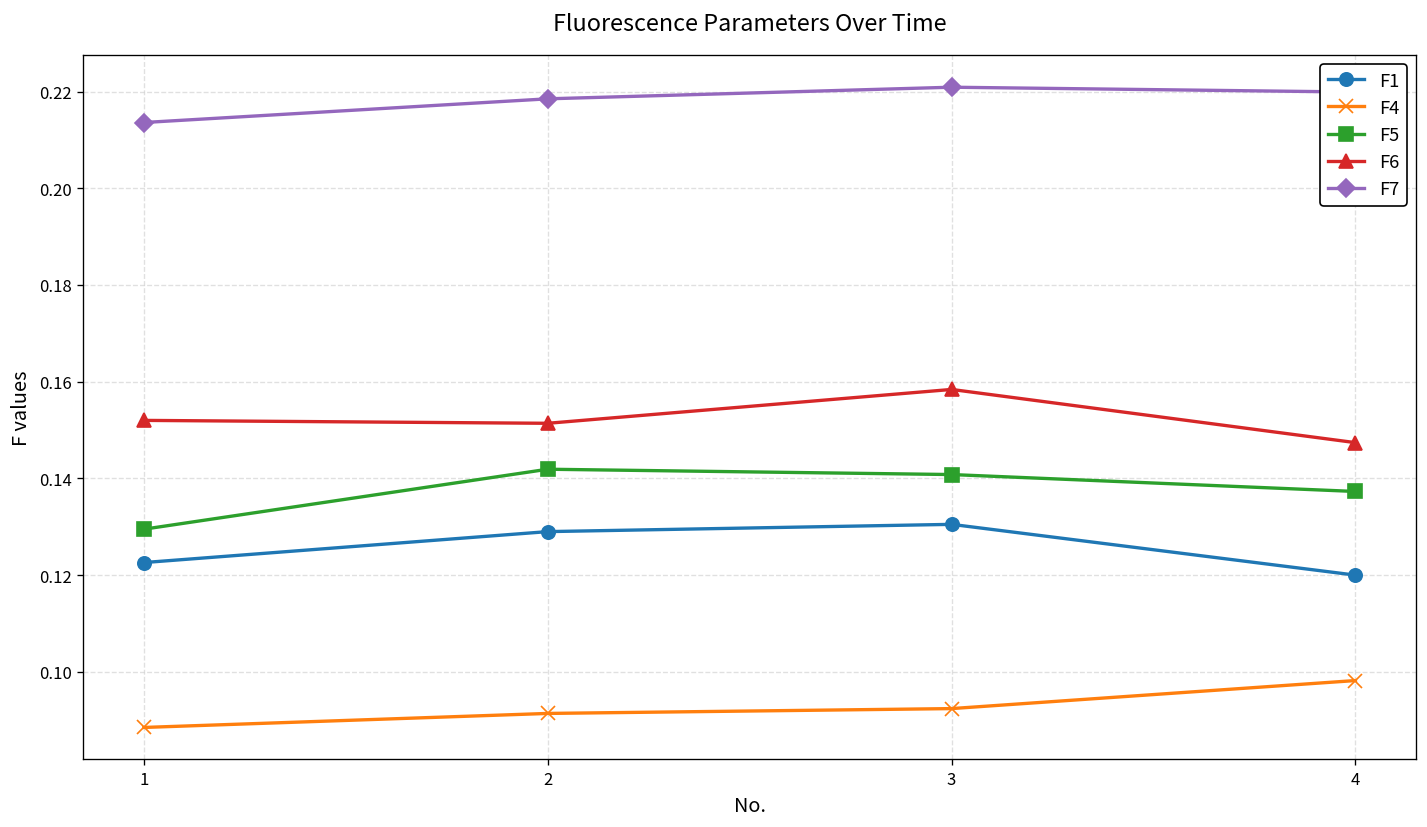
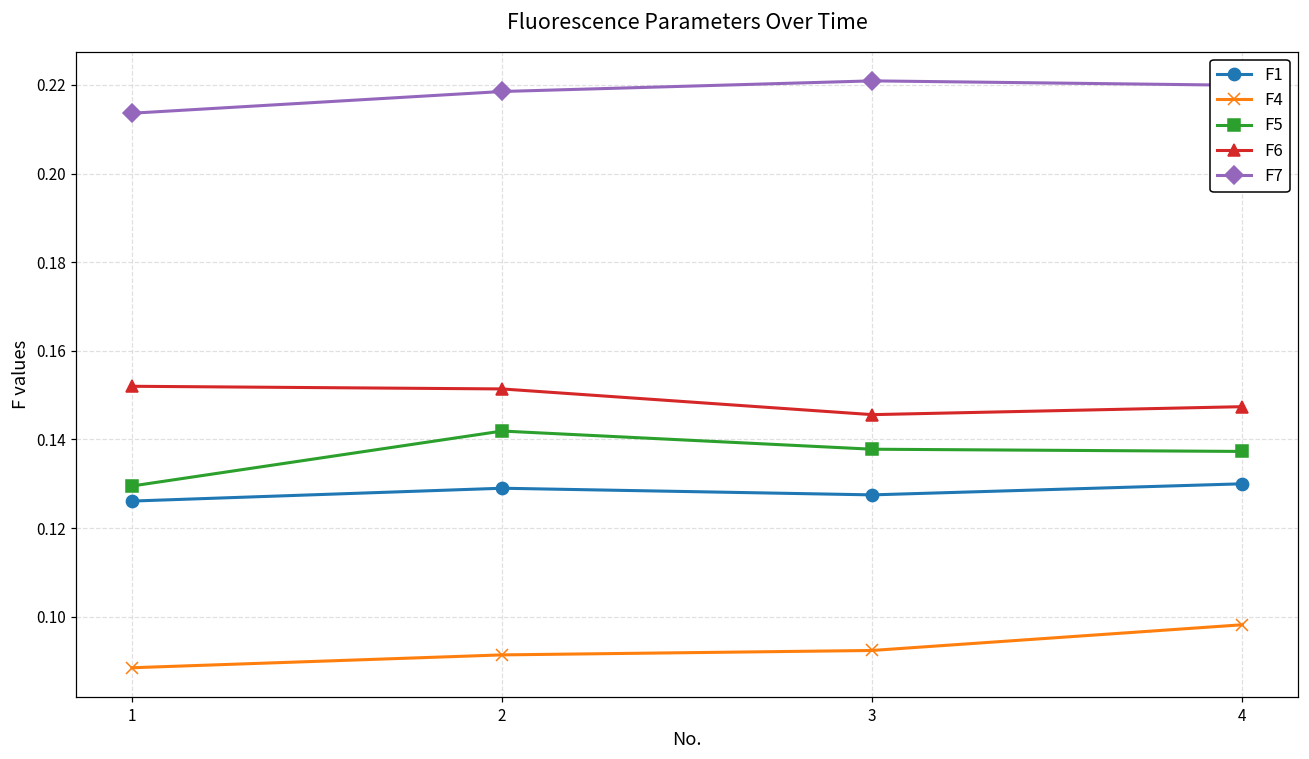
  {
    "F1": {
-     "1": 0.123,
+     "1": 0.126,
      "2": 0.129,
-     "3": 0.131,
-     "4": 0.12
+     "3": 0.128,
+     "4": 0.13
    },
    "F4": {
      "1": 0.089,
      "2": 0.091,
      "3": 0.092,
      "4": 0.098
    },
    "F5": {
      "1": 0.130,
      "2": 0.142,
-     "3": 0.141,
+     "3": 0.138,
      "4": 0.137
    },
    "F6": {
      "1": 0.152,
      "2": 0.151,
-     "3": 0.158,
+     "3": 0.146,
      "4": 0.147
    },
    "F7": {
      "1": 0.214,
      "2": 0.219,
      "3": 0.221
    }
  }
